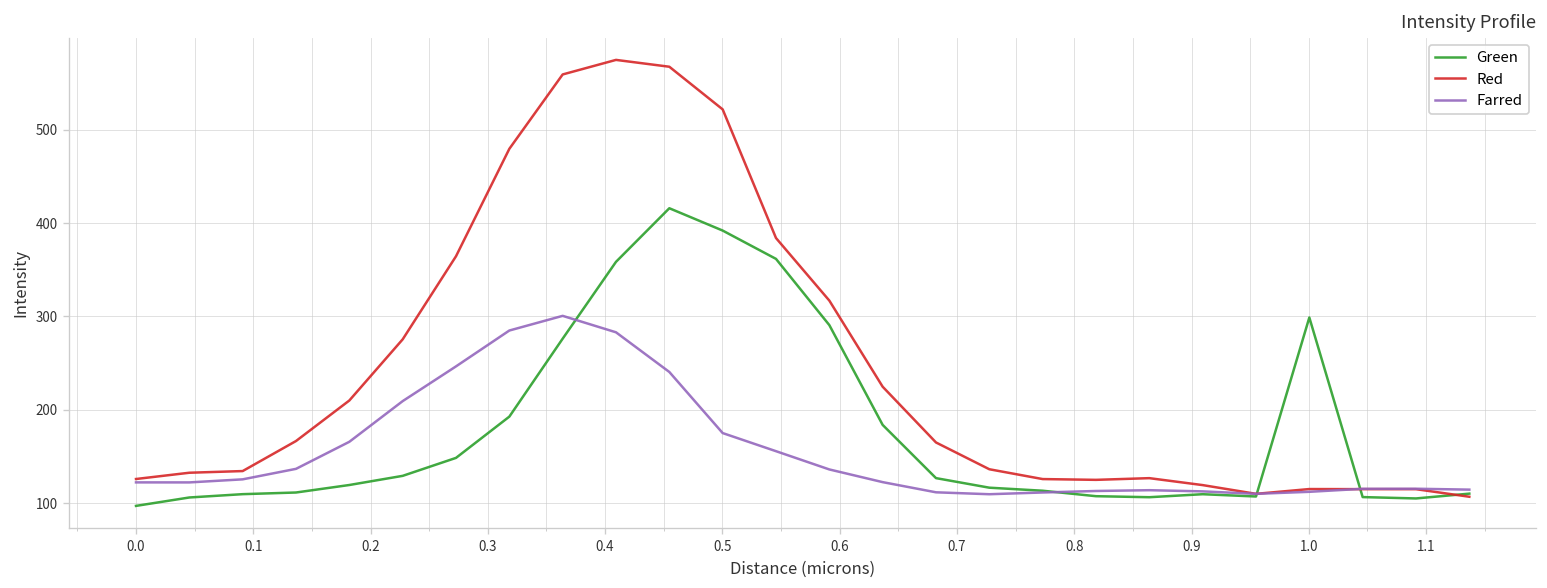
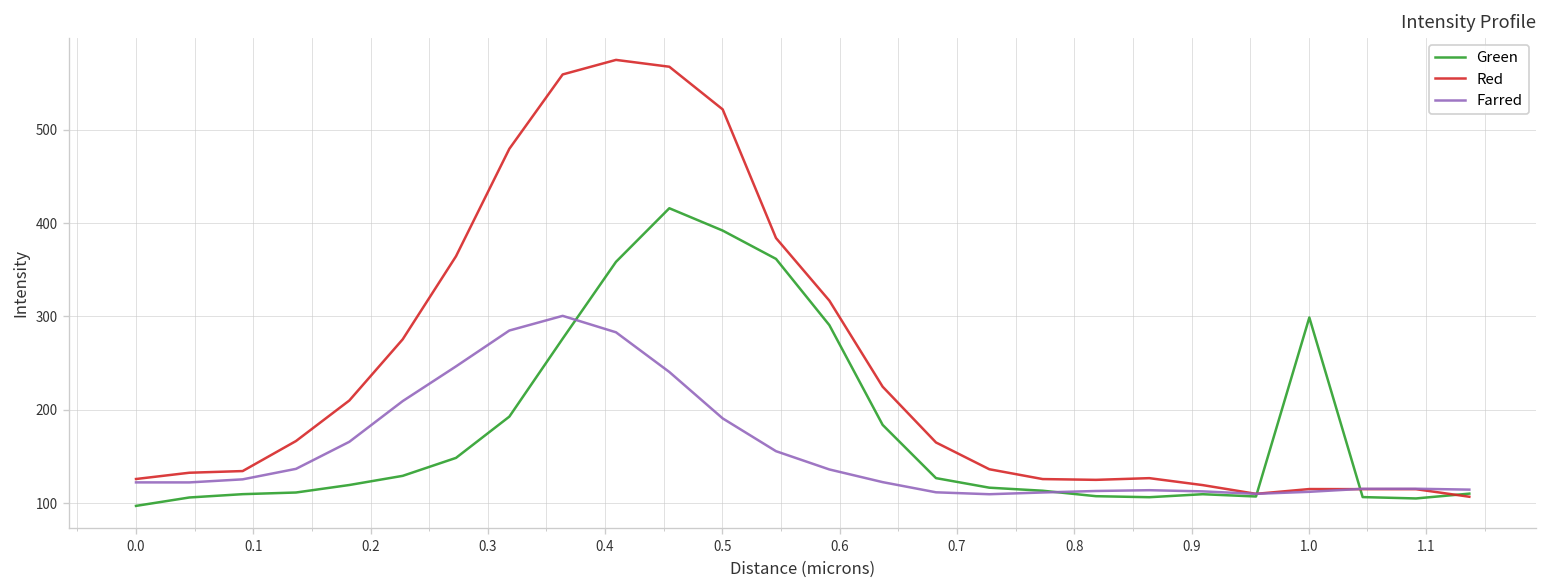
  {
    "Green": {
      "0.0": 100,
      "0.5": 390,
      "1.0": 300
    },
    "Red": {
      "0.0": 130,
      "0.5": 520
    },
    "Farred": {
      "0.0": 120,
-     "0.5": 180
+     "0.5": 190
    }
  }
